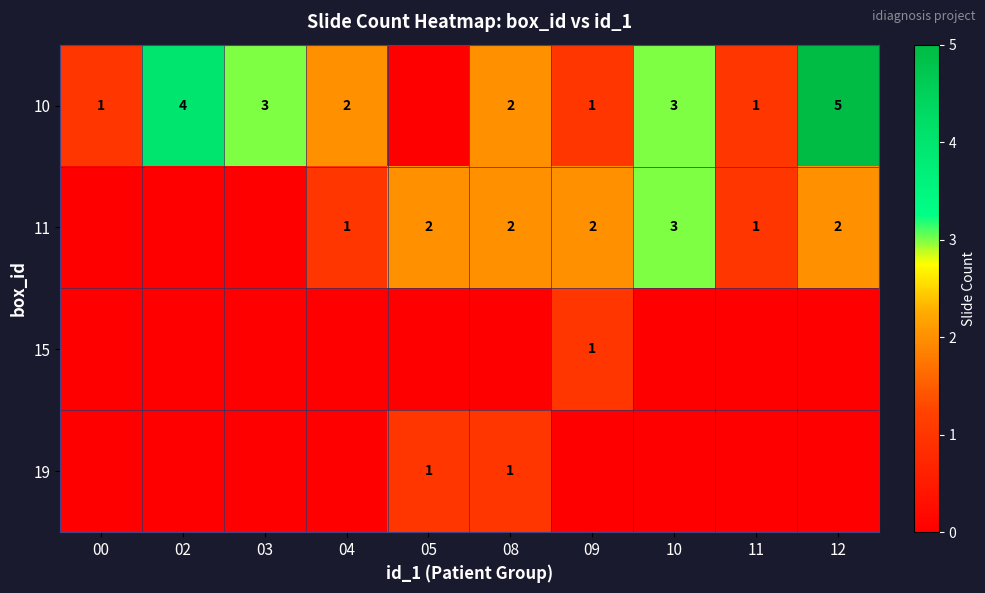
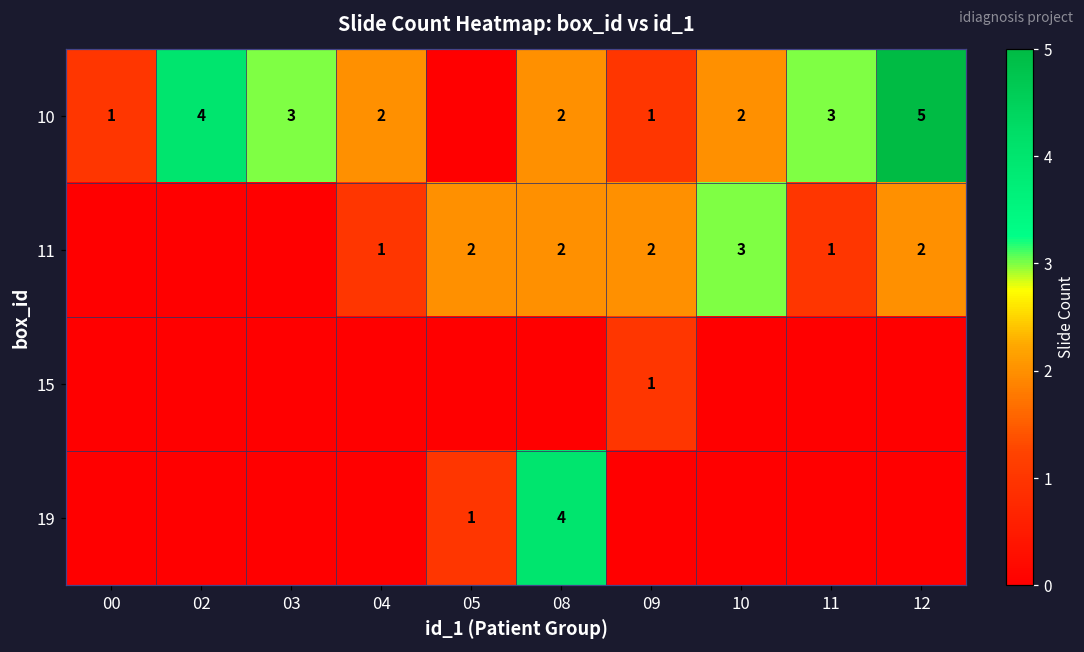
  {
    "10": {
      "00": 1,
      "02": 4,
      "03": 3,
      "04": 2,
      "08": 2,
      "09": 1,
-     "10": 3,
-     "11": 1,
+     "10": 2,
+     "11": 3,
      "12": 5
    },
    "11": {
      "04": 1,
      "05": 2,
      "08": 2,
      "09": 2,
      "10": 3,
      "11": 1,
      "12": 2
    },
    "15": {
      "09": 1
    },
    "19": {
      "05": 1,
-     "08": 1
+     "08": 4
    }
  }
